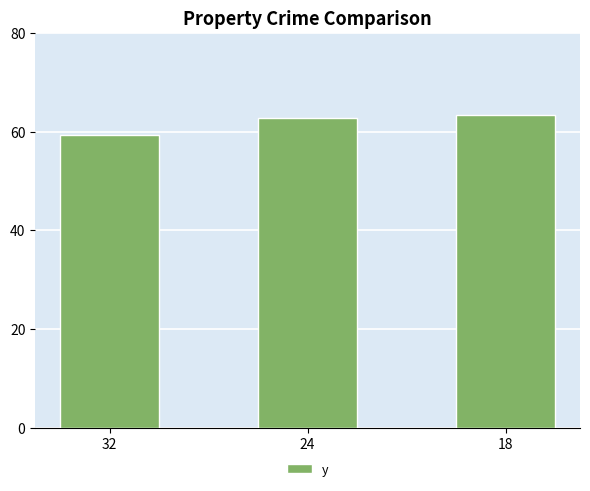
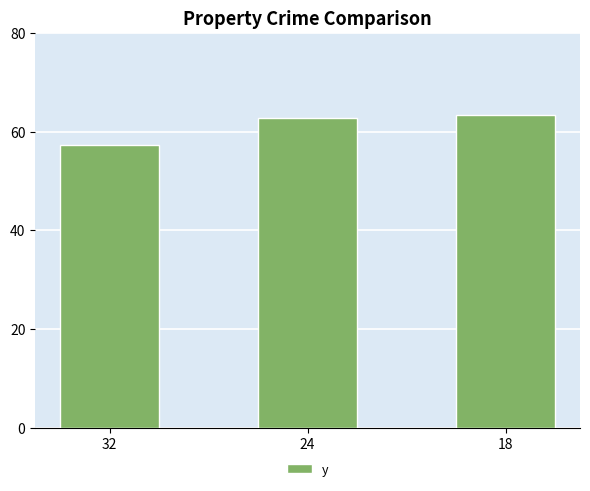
  {
-   "32": 59,
+   "32": 57,
    "24": 63,
    "18": 63
  }
